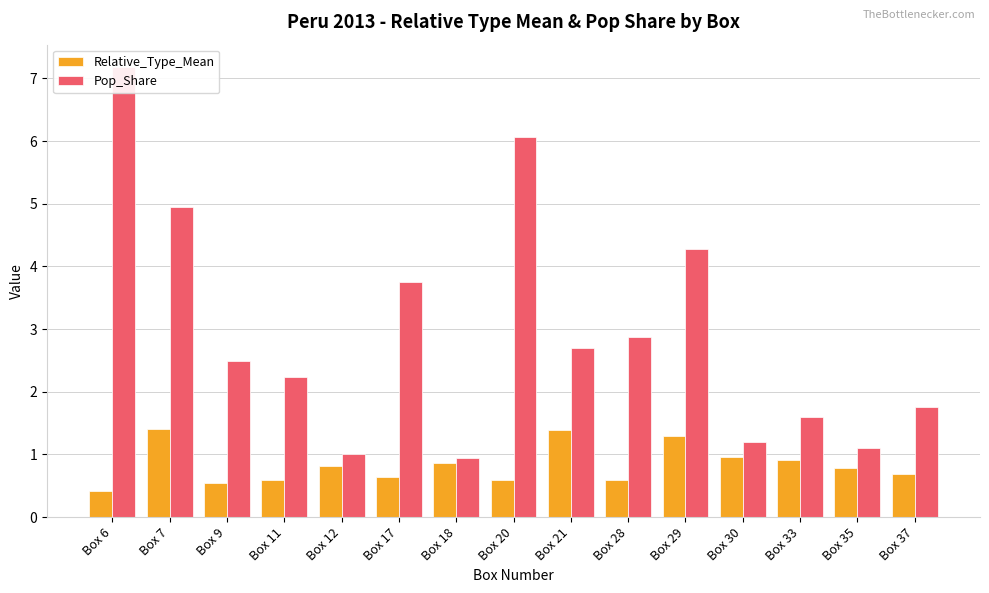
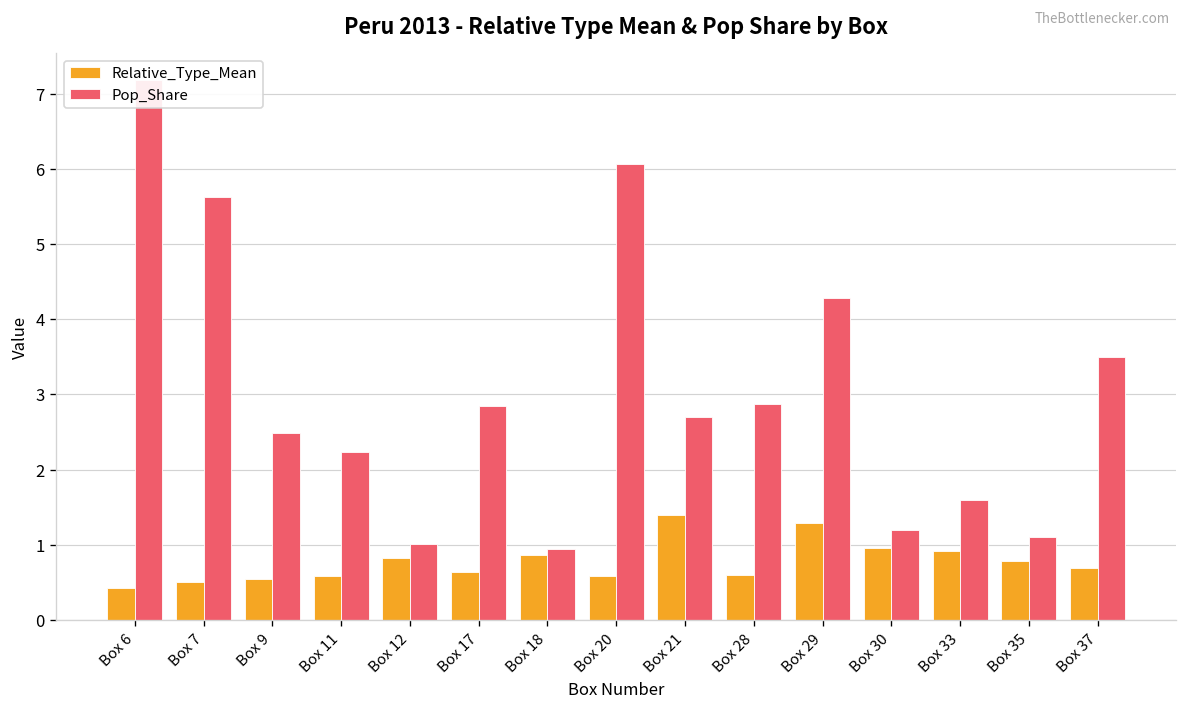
  {
    "Relative_Type_Mean": {
      "Box 6": 0.4,
-     "Box 7": 1.4,
+     "Box 7": 0.5,
      "Box 9": 0.6,
      "Box 11": 0.6,
      "Box 12": 0.8,
      "Box 17": 0.6,
      "Box 18": 0.9,
      "Box 20": 0.6,
      "Box 21": 1.4,
      "Box 28": 0.6,
      "Box 29": 1.3,
      "Box 30": 1.0,
      "Box 33": 0.9,
      "Box 35": 0.8,
      "Box 37": 0.7
    },
    "Pop_Share": {
-     "Box 7": 5.0,
+     "Box 7": 5.6,
      "Box 9": 2.5,
      "Box 11": 2.2,
      "Box 12": 1.0,
-     "Box 17": 3.8,
+     "Box 17": 2.9,
      "Box 18": 1.0,
      "Box 20": 6.1,
      "Box 21": 2.7,
      "Box 28": 2.9,
      "Box 29": 4.3,
      "Box 30": 1.2,
      "Box 33": 1.6,
      "Box 35": 1.1,
-     "Box 37": 1.8
+     "Box 37": 3.5
    }
  }
